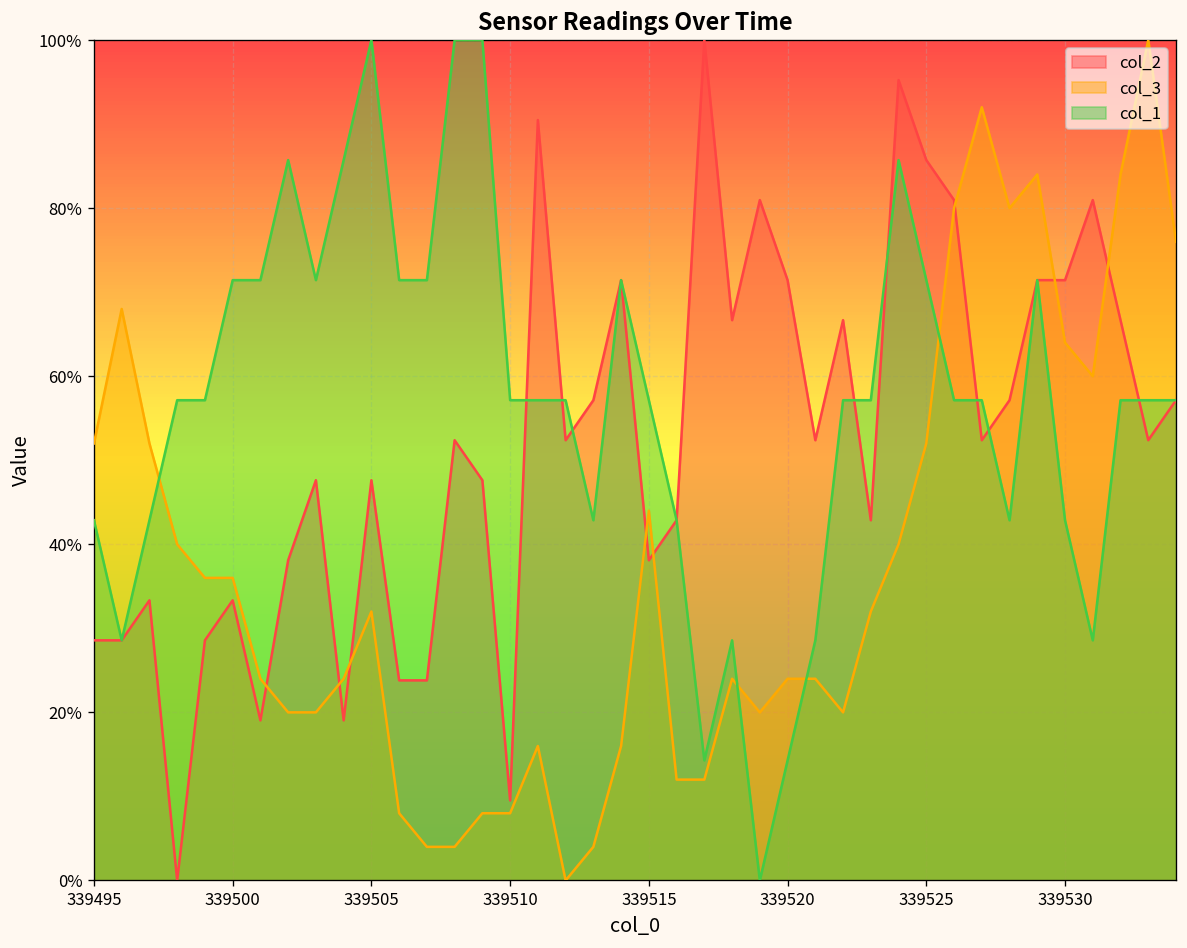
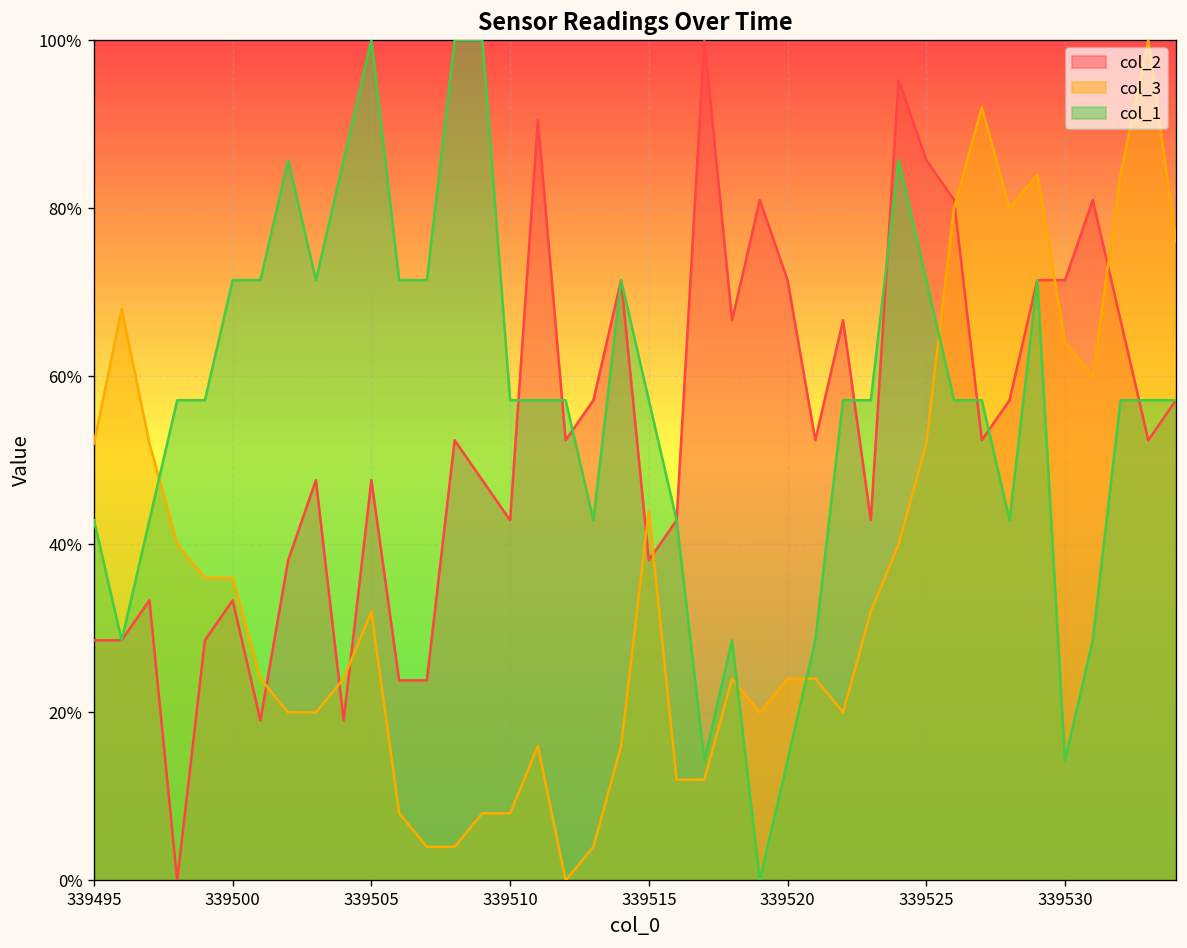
  {
    "col_2": {
      "339495": "29%",
      "339500": "33%",
      "339505": "48%",
-     "339510": "10%",
+     "339510": "43%",
      "339515": "38%",
      "339520": "71%",
      "339525": "86%",
      "339530": "71%"
    },
    "col_3": {
      "339495": "52%",
      "339500": "36%",
      "339505": "32%",
      "339510": "8%",
      "339515": "44%",
      "339520": "24%",
      "339525": "52%",
      "339530": "64%"
    },
    "col_1": {
      "339495": "43%",
      "339500": "71%",
      "339505": "100%",
      "339510": "57%",
      "339515": "57%",
      "339520": "14%",
      "339525": "71%",
-     "339530": "43%"
+     "339530": "14%"
    }
  }
